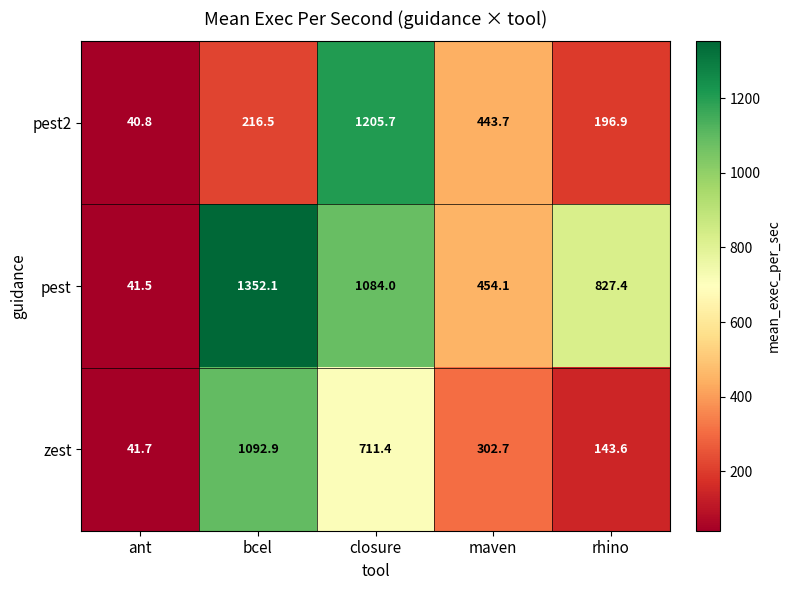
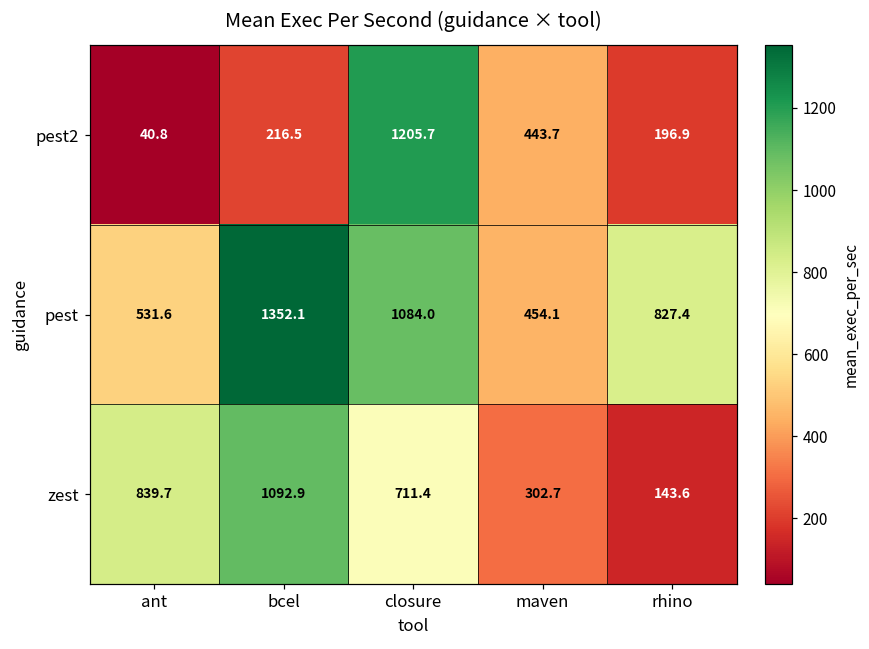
  {
    "pest2": {
      "ant": 40.8,
      "bcel": 216.5,
      "closure": 1205.7,
      "maven": 443.7,
      "rhino": 196.9
    },
    "pest": {
-     "ant": 41.5,
+     "ant": 531.6,
      "bcel": 1352.1,
      "closure": 1084.0,
      "maven": 454.1,
      "rhino": 827.4
    },
    "zest": {
-     "ant": 41.7,
+     "ant": 839.7,
      "bcel": 1092.9,
      "closure": 711.4,
      "maven": 302.7,
      "rhino": 143.6
    }
  }
